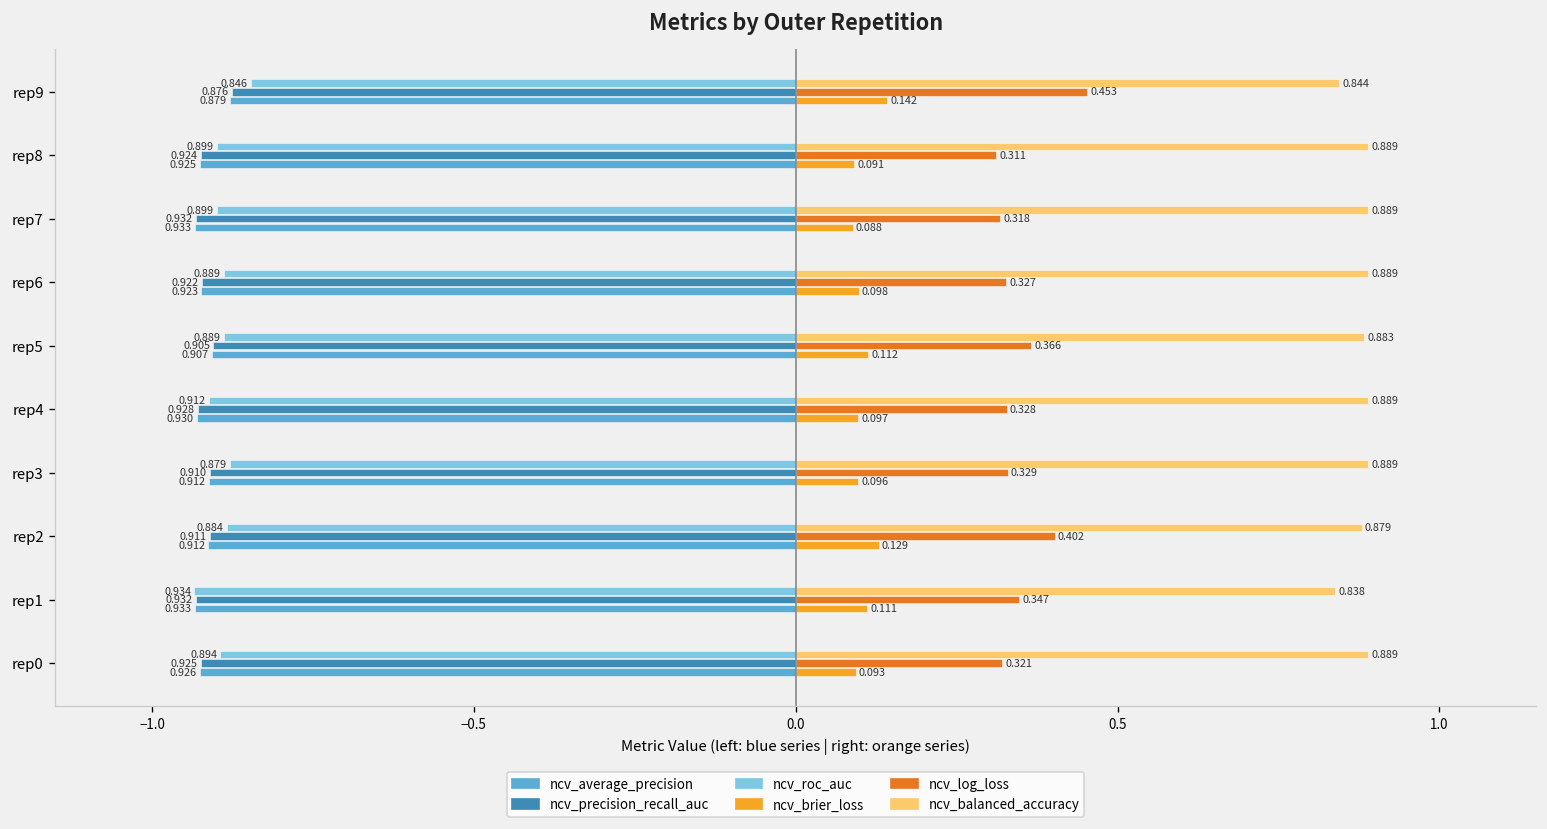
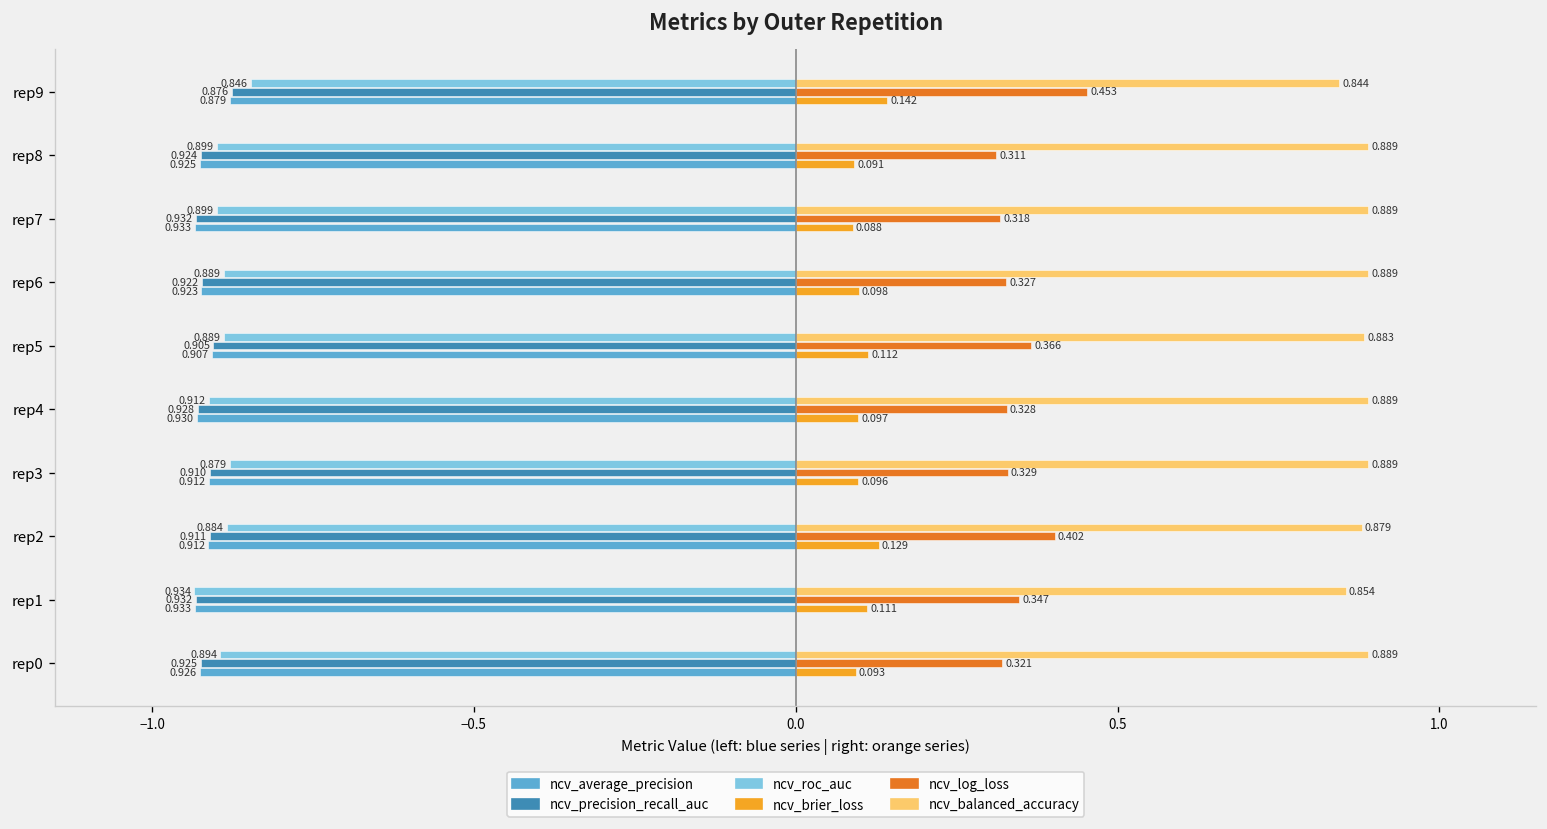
  {
    "ncv_balanced_accuracy": {
      "rep9": 0.844,
      "rep8": 0.889,
      "rep7": 0.889,
      "rep6": 0.889,
      "rep5": 0.883,
      "rep4": 0.889,
      "rep3": 0.889,
      "rep2": 0.879,
-     "rep1": 0.838,
+     "rep1": 0.854,
      "rep0": 0.889
    }
  }
